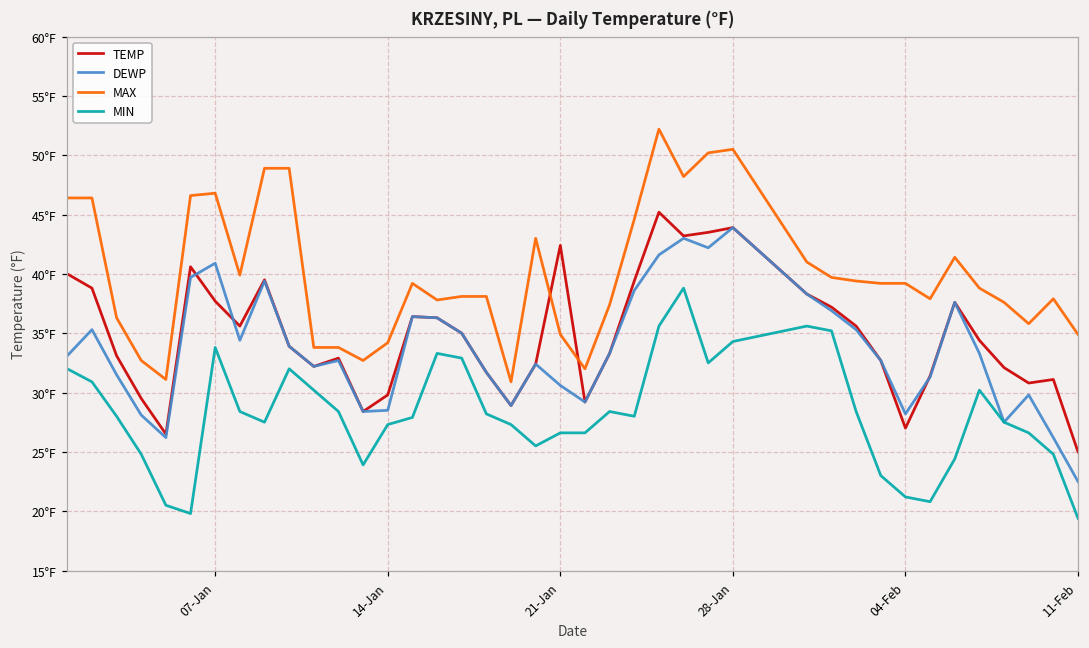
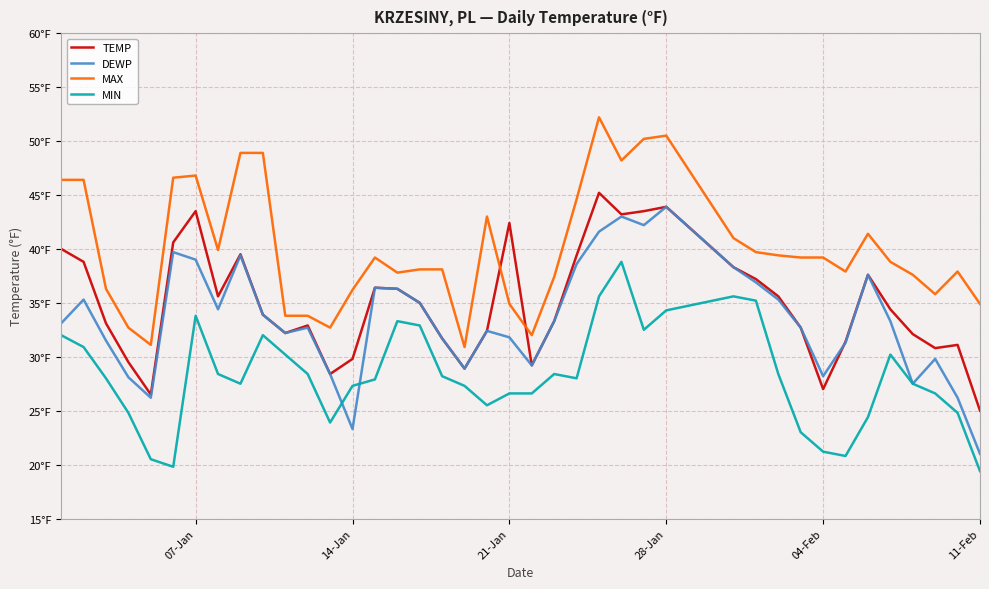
  {
    "TEMP": {
-     "07-Jan": "37.7°F",
+     "07-Jan": "43.5°F",
      "14-Jan": "29.8°F",
      "21-Jan": "42.4°F",
      "04-Feb": "27.0°F",
      "11-Feb": "25.0°F"
    },
    "DEWP": {
-     "07-Jan": "40.9°F",
-     "14-Jan": "28.5°F",
-     "21-Jan": "30.6°F",
+     "07-Jan": "39.0°F",
+     "14-Jan": "23.3°F",
+     "21-Jan": "31.8°F",
      "04-Feb": "28.2°F",
-     "11-Feb": "22.5°F"
+     "11-Feb": "21.0°F"
    },
    "MAX": {
      "07-Jan": "46.8°F",
-     "14-Jan": "34.2°F",
+     "14-Jan": "36.2°F",
      "21-Jan": "34.9°F",
      "28-Jan": "50.5°F",
      "04-Feb": "39.2°F",
      "11-Feb": "34.9°F"
    },
    "MIN": {
      "07-Jan": "33.8°F",
      "14-Jan": "27.3°F",
      "21-Jan": "26.6°F",
      "28-Jan": "34.3°F",
      "04-Feb": "21.2°F",
      "11-Feb": "19.4°F"
    }
  }
